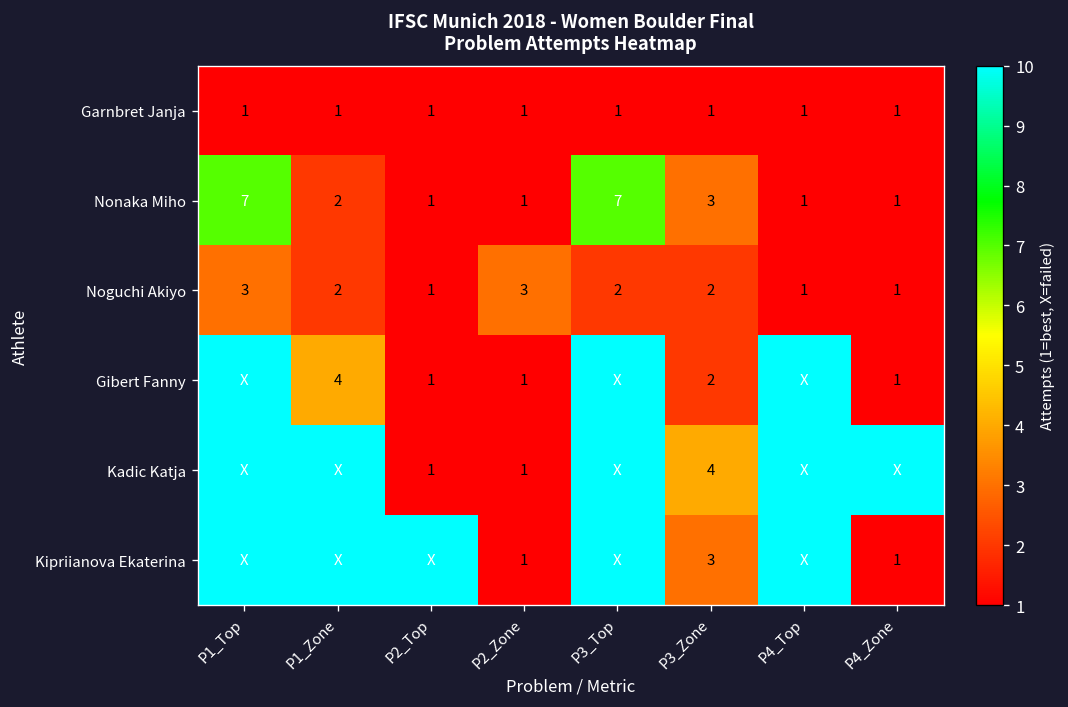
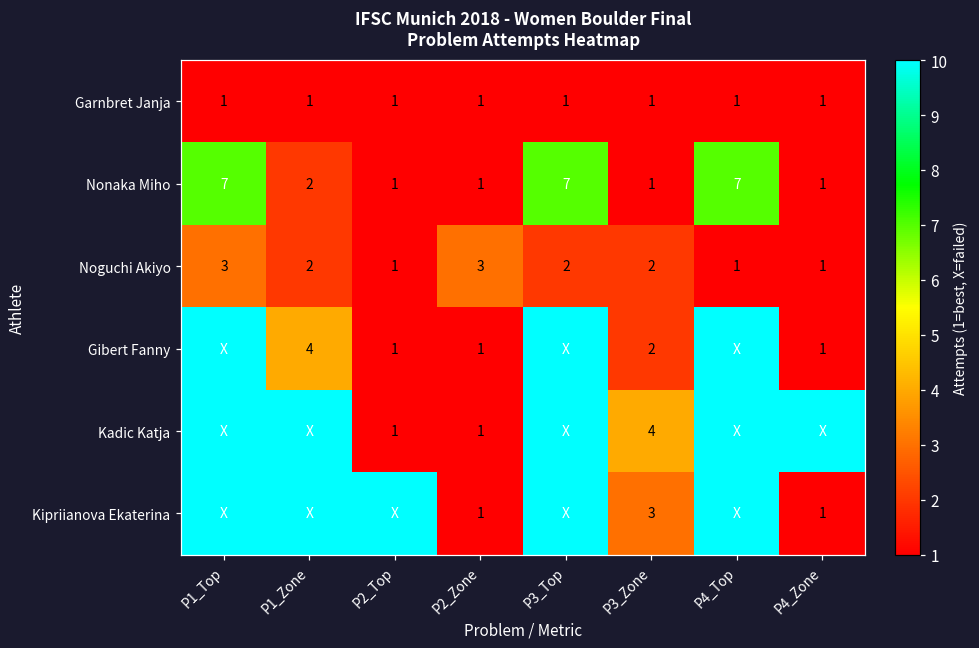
  {
    "Garnbret Janja": {
      "P1_Top": 1,
      "P1_Zone": 1,
      "P2_Top": 1,
      "P2_Zone": 1,
      "P3_Top": 1,
      "P3_Zone": 1,
      "P4_Top": 1,
      "P4_Zone": 1
    },
    "Nonaka Miho": {
      "P1_Top": 7,
      "P1_Zone": 2,
      "P2_Top": 1,
      "P2_Zone": 1,
      "P3_Top": 7,
-     "P3_Zone": 3,
-     "P4_Top": 1,
+     "P3_Zone": 1,
+     "P4_Top": 7,
      "P4_Zone": 1
    },
    "Noguchi Akiyo": {
      "P1_Top": 3,
      "P1_Zone": 2,
      "P2_Top": 1,
      "P2_Zone": 3,
      "P3_Top": 2,
      "P3_Zone": 2,
      "P4_Top": 1,
      "P4_Zone": 1
    },
    "Gibert Fanny": {
      "P1_Zone": 4,
      "P2_Top": 1,
      "P2_Zone": 1,
      "P3_Zone": 2,
      "P4_Zone": 1
    },
    "Kadic Katja": {
      "P2_Top": 1,
      "P2_Zone": 1,
      "P3_Zone": 4
    },
    "Kipriianova Ekaterina": {
      "P2_Zone": 1,
      "P3_Zone": 3,
      "P4_Zone": 1
    }
  }
